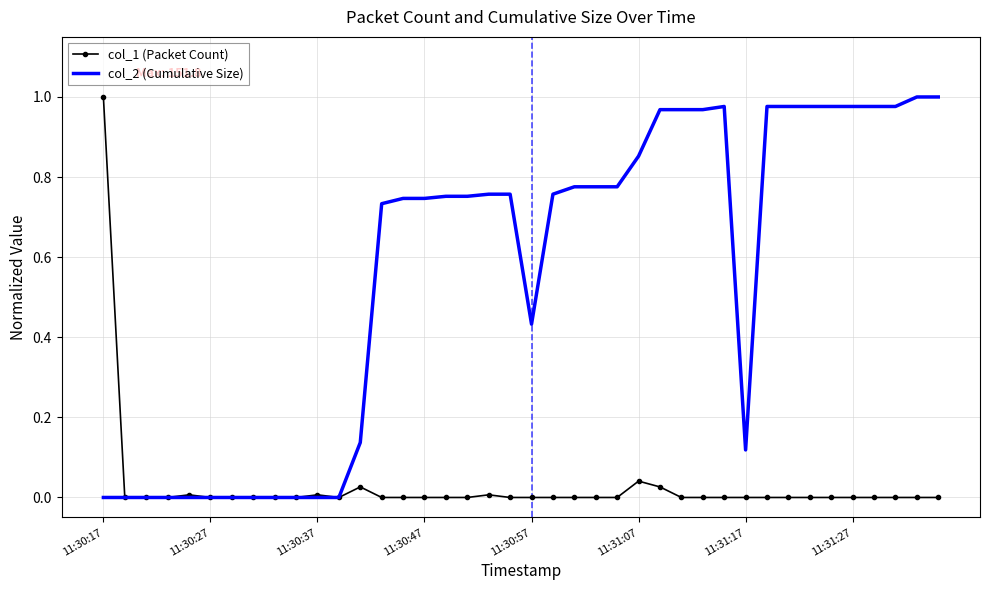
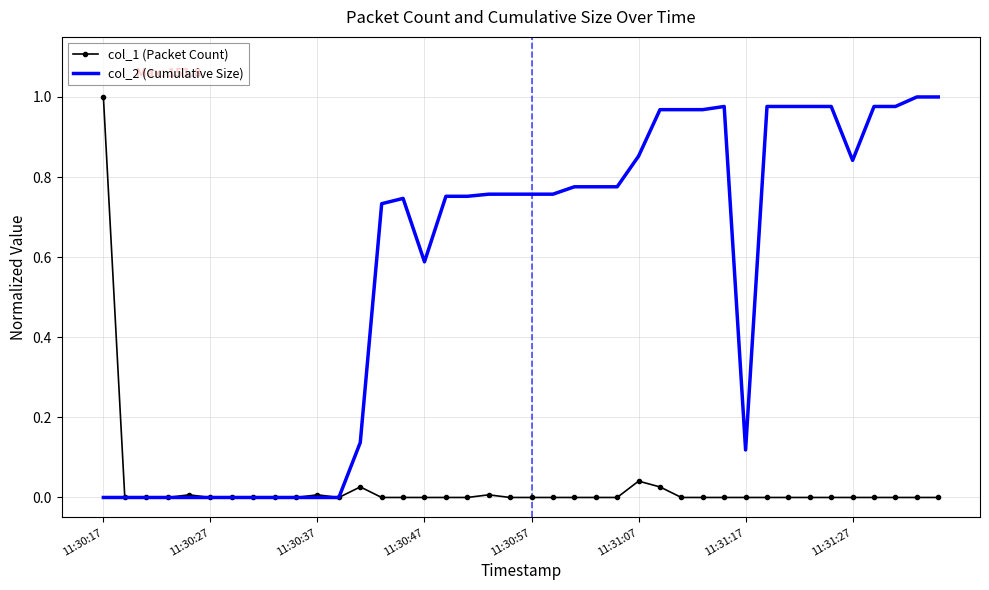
  {
    "col_1 (Packet Count)": {
      "11:30:17": 1.00,
      "11:30:37": 0.01,
      "11:30:47": 0.00,
      "11:30:57": 0.00,
      "11:31:07": 0.04,
      "11:31:17": 0.00,
      "11:31:27": 0.00
    },
    "col_2 (Cumulative Size)": {
      "11:30:17": 0.00,
      "11:30:37": 0.00,
-     "11:30:47": 0.75,
-     "11:30:57": 0.43,
+     "11:30:47": 0.59,
+     "11:30:57": 0.76,
      "11:31:07": 0.85,
      "11:31:17": 0.12,
-     "11:31:27": 0.98
+     "11:31:27": 0.84
    }
  }
